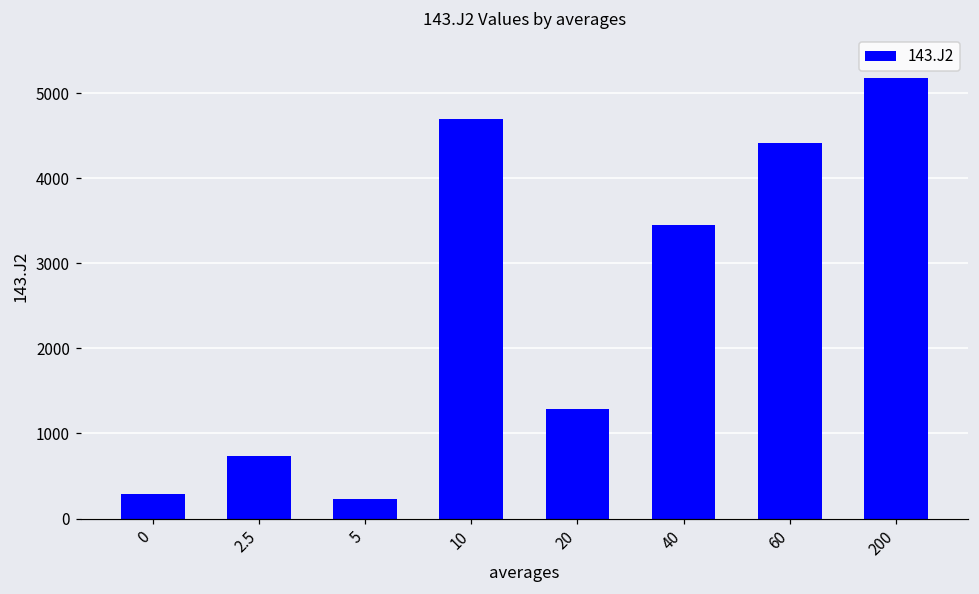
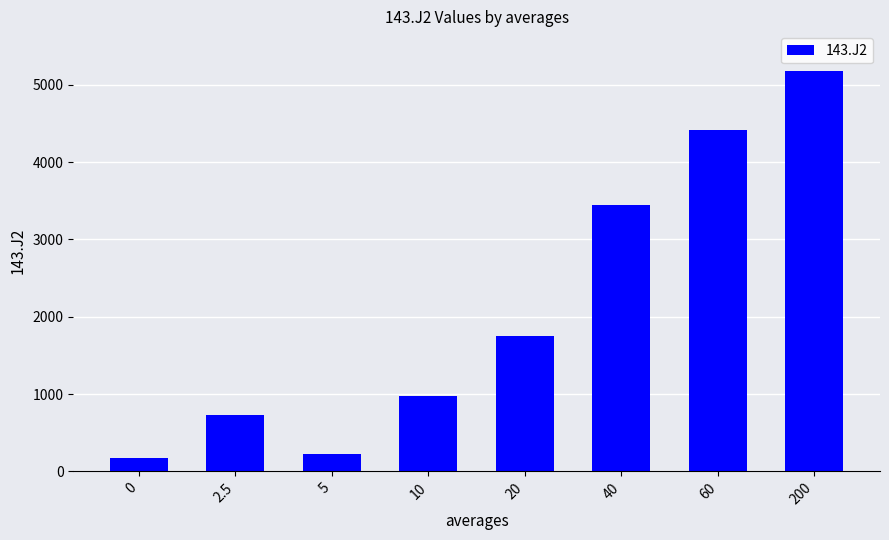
  {
-   "0": 300,
+   "0": 200,
    "2.5": 700,
    "5": 200,
-   "10": 4700,
-   "20": 1300,
+   "10": 1000,
+   "20": 1800,
    "40": 3400,
    "60": 4400,
    "200": 5200
  }
